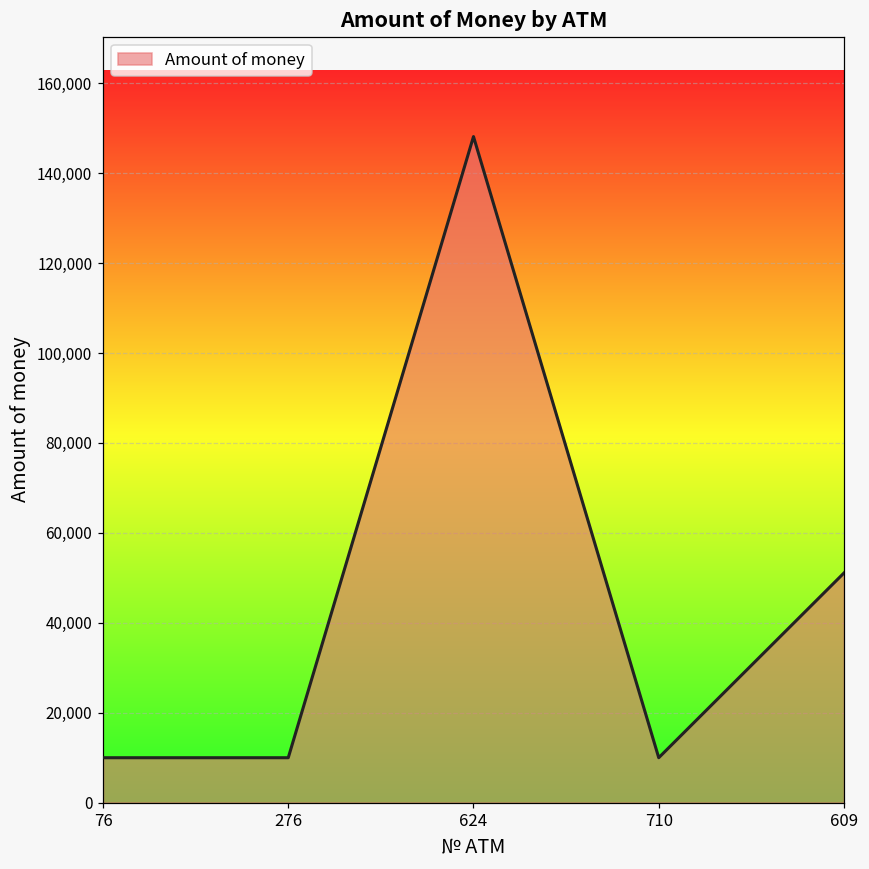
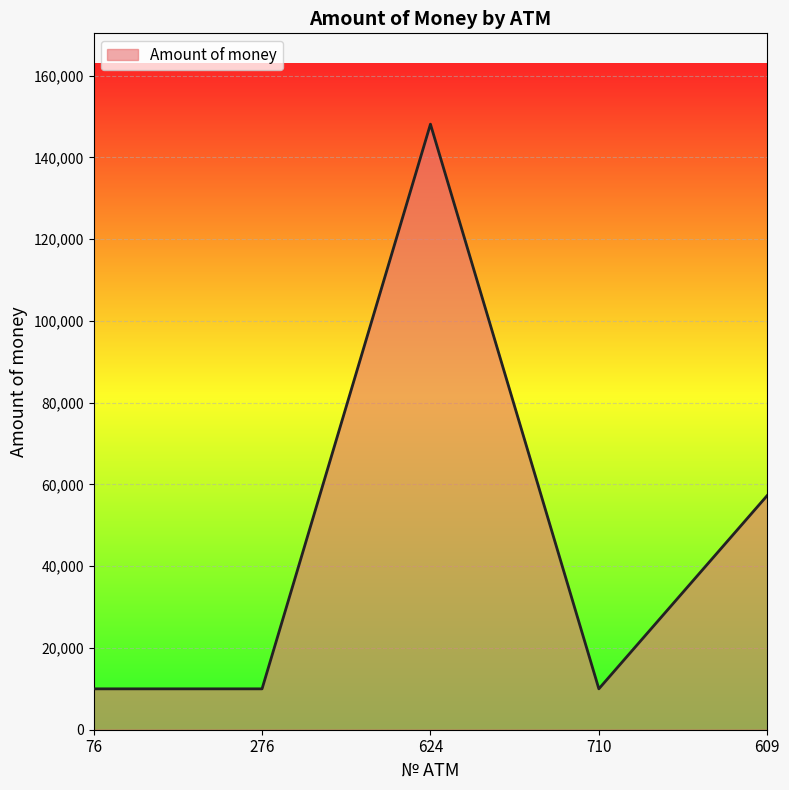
  {
    "76": "10,000",
    "276": "10,000",
    "624": "148,000",
    "710": "10,000",
-   "609": "51,000"
+   "609": "57,000"
  }
